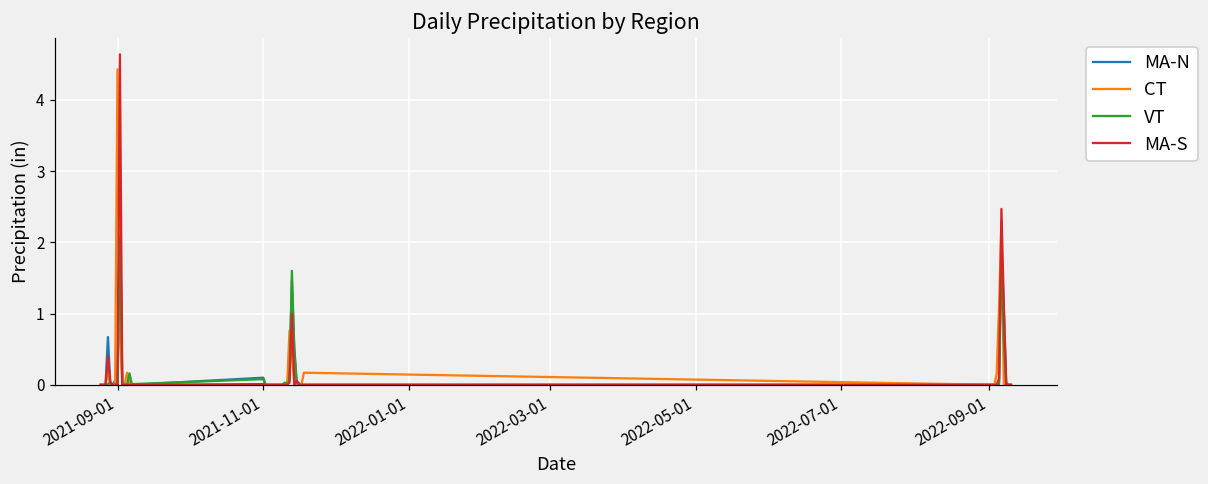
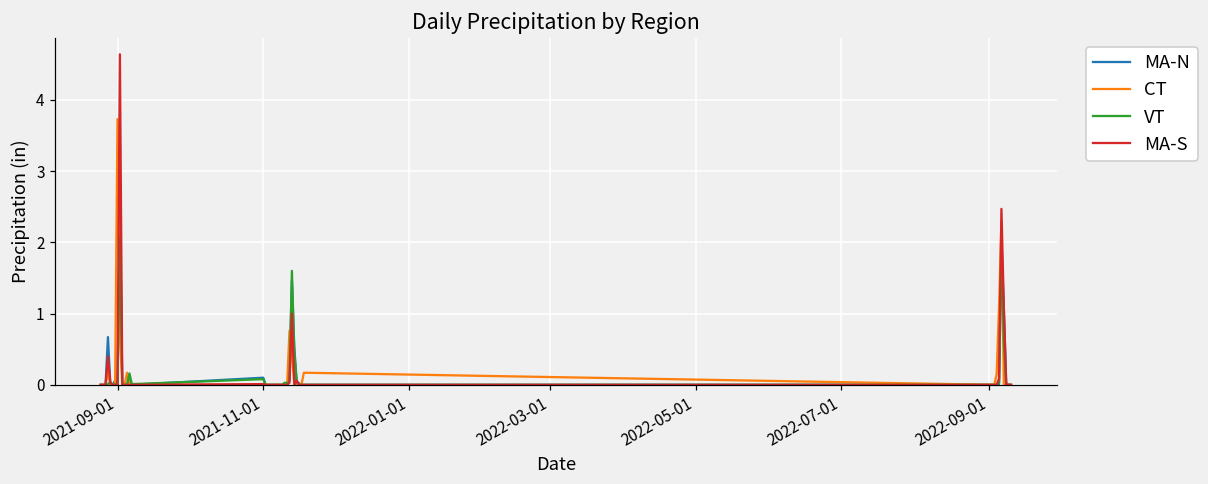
  {
    "CT": {
-     "2021-09-01": 4.4
+     "2021-09-01": 3.7
    }
  }
